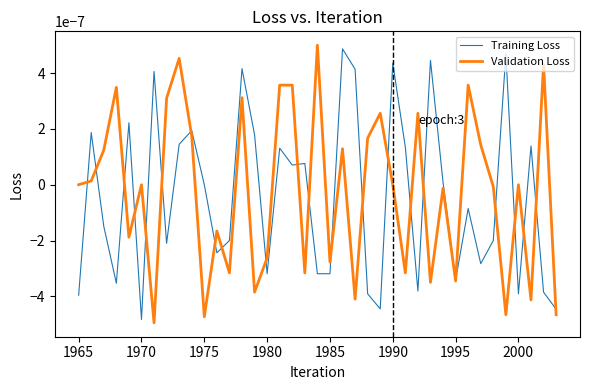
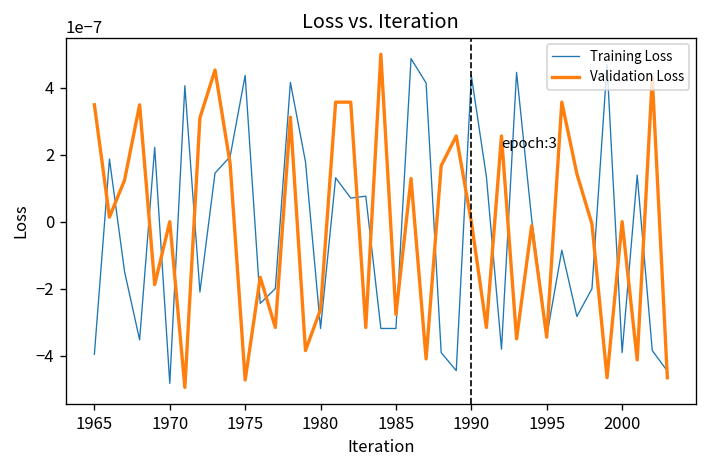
  {
    "Training Loss": {
      "1965": -0.0000004,
      "1970": -0.00000048,
-     "1975": 0.0000000,
+     "1975": 0.0000004,
      "1980": -0.00000032,
      "1985": -0.00000032,
      "1990": 0.00000044,
      "2000": -0.00000039
    },
    "Validation Loss": {
-     "1965": 0.0000000,
+     "1965": 0.0000003,
      "1970": 0.0000000,
      "1975": -0.00000047,
      "1980": -0.00000026,
      "1985": -0.00000028,
      "1990": 0.0000000,
      "2000": 0.0000000
    }
  }
